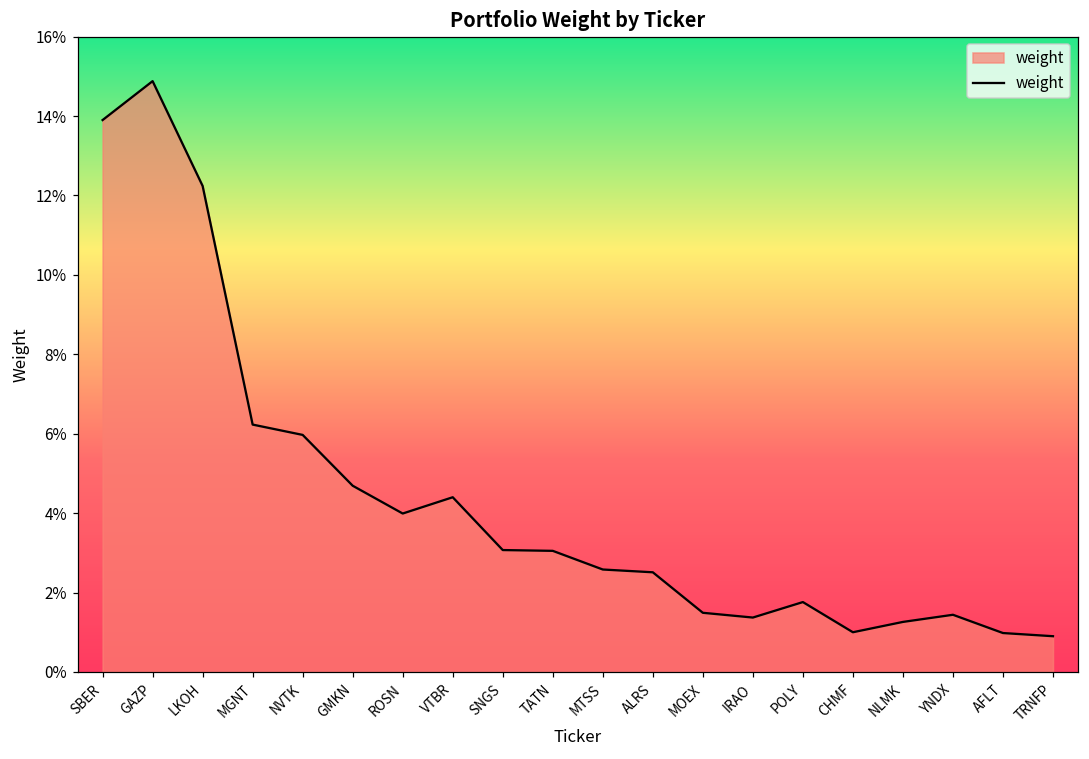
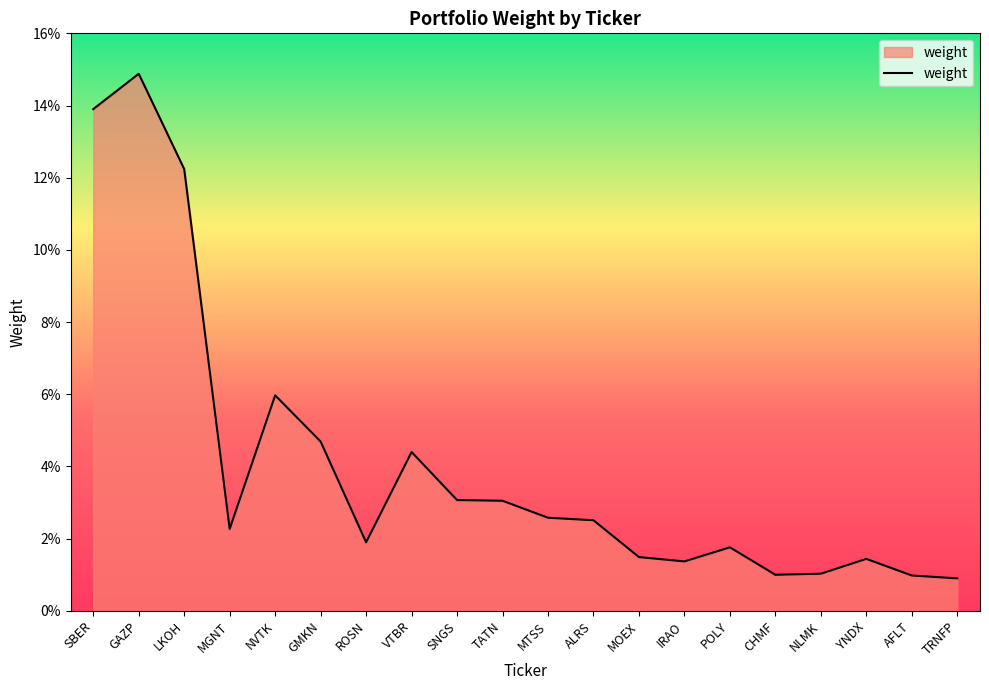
  {
    "SBER": "13.9%",
    "GAZP": "14.9%",
    "LKOH": "12.2%",
-   "MGNT": "6.2%",
+   "MGNT": "2.3%",
    "NVTK": "6.0%",
    "GMKN": "4.7%",
-   "ROSN": "4.0%",
+   "ROSN": "1.9%",
    "VTBR": "4.4%",
    "SNGS": "3.1%",
    "TATN": "3.1%",
    "MTSS": "2.6%",
    "ALRS": "2.5%",
    "MOEX": "1.5%",
    "IRAO": "1.4%",
    "POLY": "1.8%",
    "CHMF": "1.0%",
-   "NLMK": "1.3%",
+   "NLMK": "1.0%",
    "YNDX": "1.4%",
    "AFLT": "1.0%",
    "TRNFP": "0.9%"
  }
